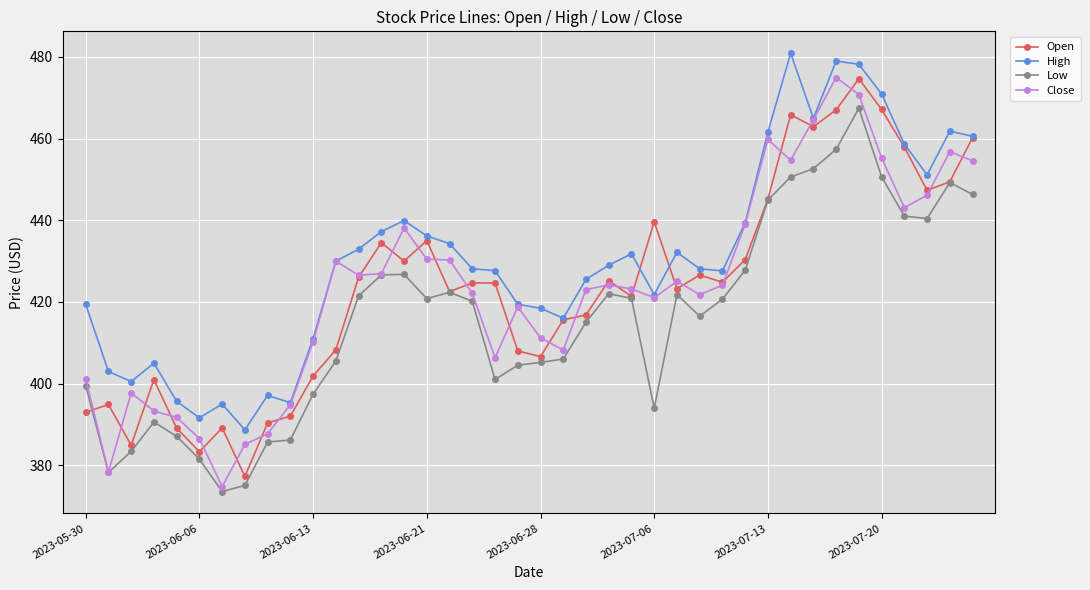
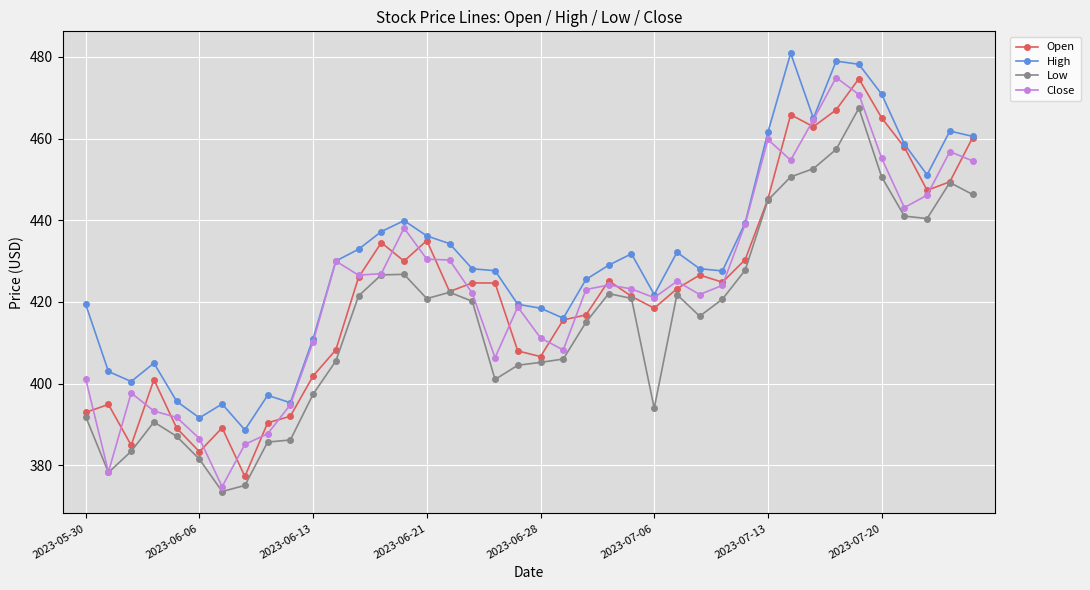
  {
    "Open": {
      "2023-05-30": 393,
      "2023-06-06": 383,
      "2023-06-13": 402,
      "2023-06-21": 435,
      "2023-06-28": 407,
-     "2023-07-06": 440,
-     "2023-07-20": 467
+     "2023-07-06": 418,
+     "2023-07-20": 465
    },
    "High": {
      "2023-05-30": 419,
      "2023-06-06": 392,
      "2023-06-13": 411,
      "2023-06-21": 436,
      "2023-06-28": 418,
      "2023-07-06": 422,
      "2023-07-13": 462,
      "2023-07-20": 471
    },
    "Low": {
-     "2023-05-30": 399,
+     "2023-05-30": 392,
      "2023-06-06": 381,
      "2023-06-13": 397,
      "2023-06-21": 421,
      "2023-06-28": 405,
      "2023-07-06": 394,
      "2023-07-20": 451
    },
    "Close": {
      "2023-05-30": 401,
      "2023-06-06": 387,
      "2023-06-13": 410,
      "2023-06-21": 430,
      "2023-06-28": 411,
      "2023-07-06": 421,
      "2023-07-13": 460,
      "2023-07-20": 455
    }
  }
